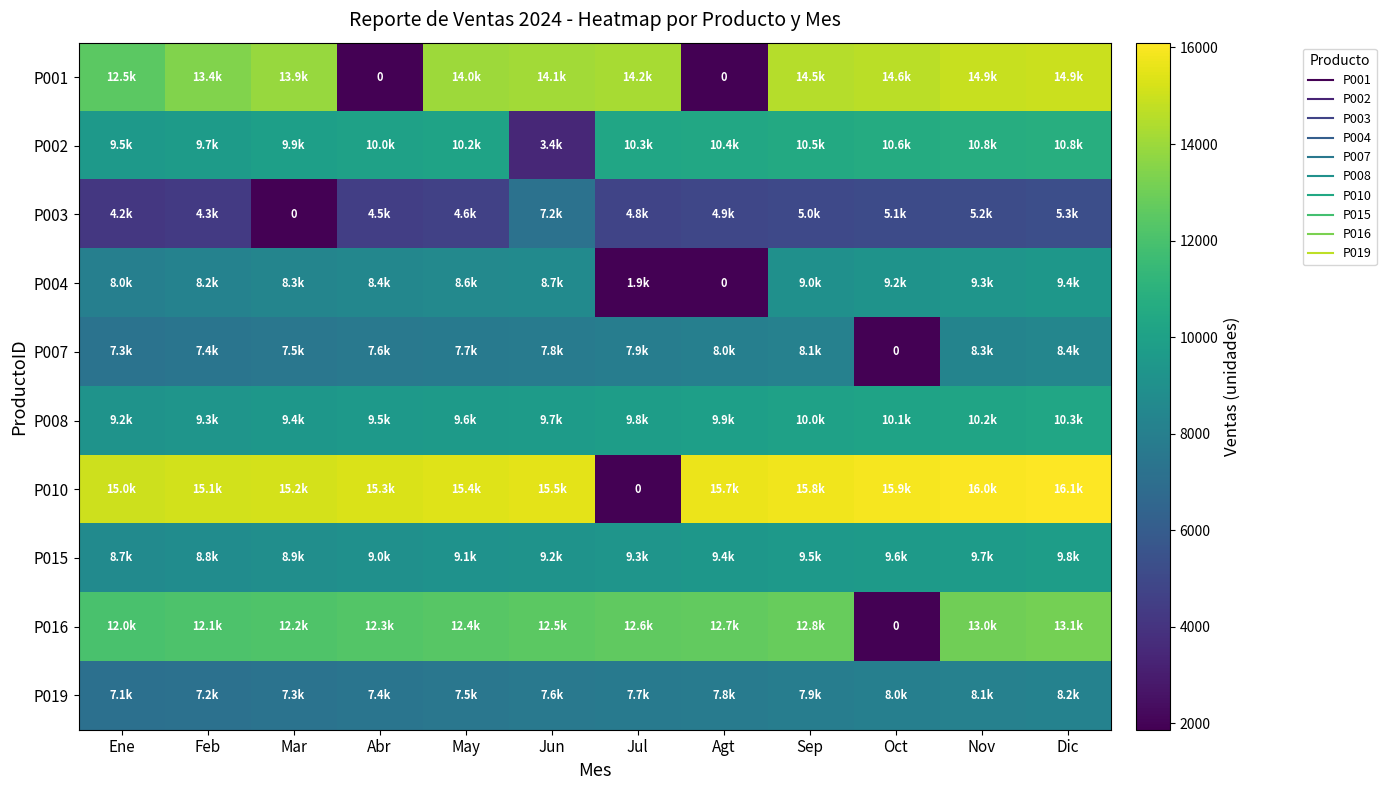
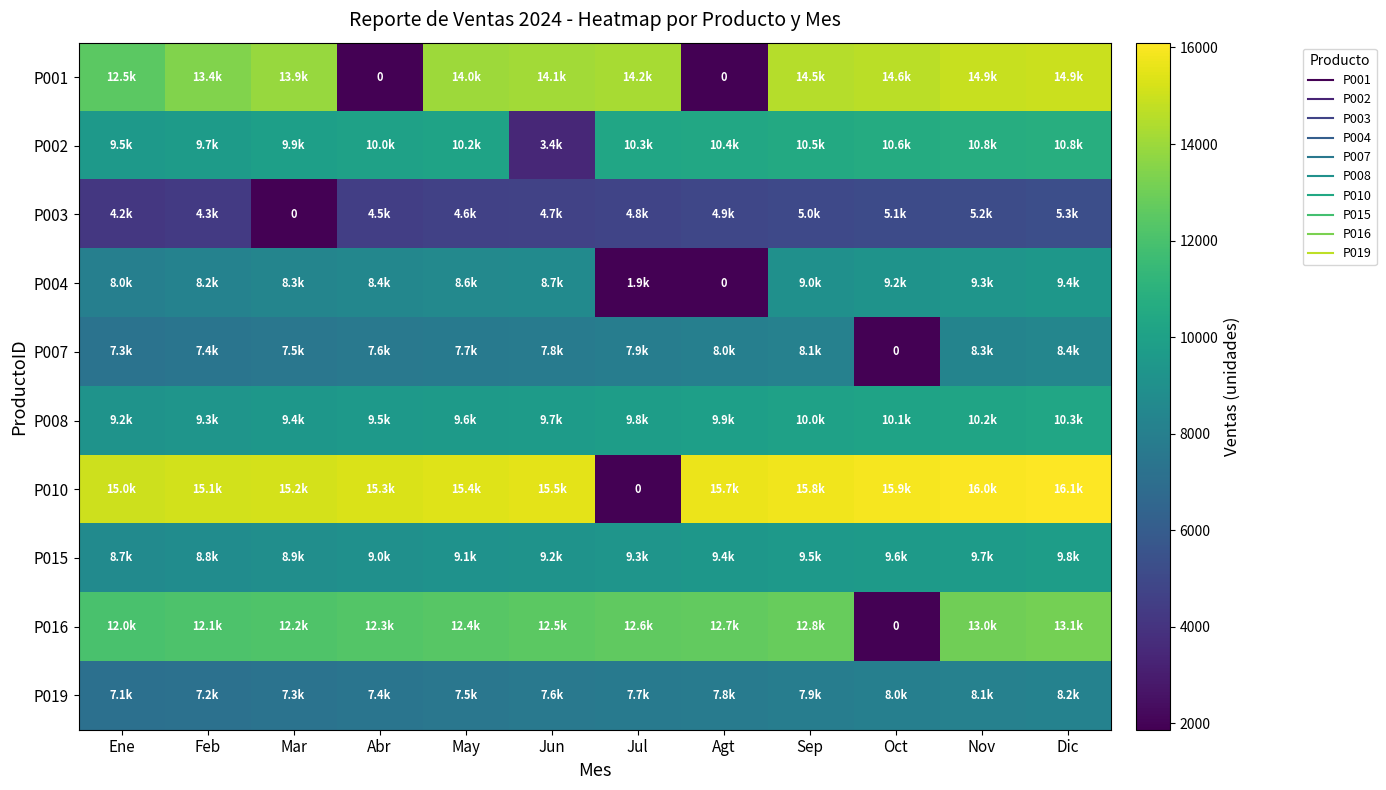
  {
    "P001": {
      "Ene": "12.5k",
      "Feb": "13.4k",
      "Mar": "13.9k",
      "Abr": "0",
      "May": "14.0k",
      "Jun": "14.1k",
      "Jul": "14.2k",
      "Agt": "0",
      "Sep": "14.5k",
      "Oct": "14.6k",
      "Nov": "14.9k",
      "Dic": "14.9k"
    },
    "P002": {
      "Ene": "9.5k",
      "Feb": "9.7k",
      "Mar": "9.9k",
      "Abr": "10.0k",
      "May": "10.2k",
      "Jun": "3.4k",
      "Jul": "10.3k",
      "Agt": "10.4k",
      "Sep": "10.5k",
      "Oct": "10.6k",
      "Nov": "10.8k",
      "Dic": "10.8k"
    },
    "P003": {
      "Ene": "4.2k",
      "Feb": "4.3k",
      "Mar": "0",
      "Abr": "4.5k",
      "May": "4.6k",
-     "Jun": "7.2k",
+     "Jun": "4.7k",
      "Jul": "4.8k",
      "Agt": "4.9k",
      "Sep": "5.0k",
      "Oct": "5.1k",
      "Nov": "5.2k",
      "Dic": "5.3k"
    },
    "P004": {
      "Ene": "8.0k",
      "Feb": "8.2k",
      "Mar": "8.3k",
      "Abr": "8.4k",
      "May": "8.6k",
      "Jun": "8.7k",
      "Jul": "1.9k",
      "Agt": "0",
      "Sep": "9.0k",
      "Oct": "9.2k",
      "Nov": "9.3k",
      "Dic": "9.4k"
    },
    "P007": {
      "Ene": "7.3k",
      "Feb": "7.4k",
      "Mar": "7.5k",
      "Abr": "7.6k",
      "May": "7.7k",
      "Jun": "7.8k",
      "Jul": "7.9k",
      "Agt": "8.0k",
      "Sep": "8.1k",
      "Oct": "0",
      "Nov": "8.3k",
      "Dic": "8.4k"
    },
    "P008": {
      "Ene": "9.2k",
      "Feb": "9.3k",
      "Mar": "9.4k",
      "Abr": "9.5k",
      "May": "9.6k",
      "Jun": "9.7k",
      "Jul": "9.8k",
      "Agt": "9.9k",
      "Sep": "10.0k",
      "Oct": "10.1k",
      "Nov": "10.2k",
      "Dic": "10.3k"
    },
    "P010": {
      "Ene": "15.0k",
      "Feb": "15.1k",
      "Mar": "15.2k",
      "Abr": "15.3k",
      "May": "15.4k",
      "Jun": "15.5k",
      "Jul": "0",
      "Agt": "15.7k",
      "Sep": "15.8k",
      "Oct": "15.9k",
      "Nov": "16.0k",
      "Dic": "16.1k"
    },
    "P015": {
      "Ene": "8.7k",
      "Feb": "8.8k",
      "Mar": "8.9k",
      "Abr": "9.0k",
      "May": "9.1k",
      "Jun": "9.2k",
      "Jul": "9.3k",
      "Agt": "9.4k",
      "Sep": "9.5k",
      "Oct": "9.6k",
      "Nov": "9.7k",
      "Dic": "9.8k"
    },
    "P016": {
      "Ene": "12.0k",
      "Feb": "12.1k",
      "Mar": "12.2k",
      "Abr": "12.3k",
      "May": "12.4k",
      "Jun": "12.5k",
      "Jul": "12.6k",
      "Agt": "12.7k",
      "Sep": "12.8k",
      "Oct": "0",
      "Nov": "13.0k",
      "Dic": "13.1k"
    },
    "P019": {
      "Ene": "7.1k",
      "Feb": "7.2k",
      "Mar": "7.3k",
      "Abr": "7.4k",
      "May": "7.5k",
      "Jun": "7.6k",
      "Jul": "7.7k",
      "Agt": "7.8k",
      "Sep": "7.9k",
      "Oct": "8.0k",
      "Nov": "8.1k",
      "Dic": "8.2k"
    }
  }
